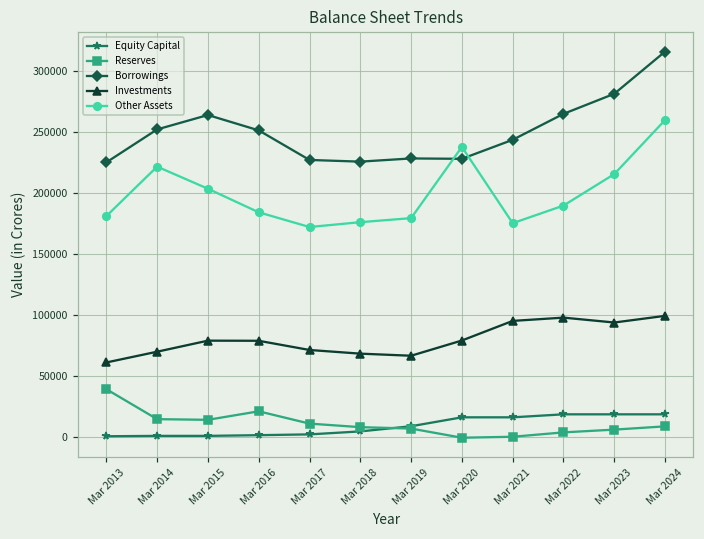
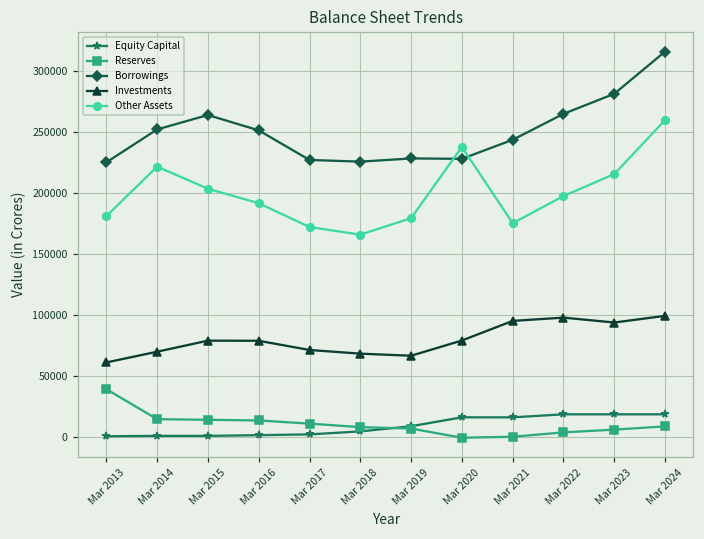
  {
    "Reserves": {
      "Mar 2013": 40000,
      "Mar 2014": 15000,
      "Mar 2015": 14000,
-     "Mar 2016": 21000,
+     "Mar 2016": 14000,
      "Mar 2017": 11000,
      "Mar 2018": 8000,
      "Mar 2020": 0,
      "Mar 2021": 1000,
      "Mar 2022": 4000,
      "Mar 2023": 6000,
      "Mar 2024": 9000
    },
    "Other Assets": {
      "Mar 2013": 181000,
      "Mar 2014": 222000,
      "Mar 2015": 204000,
-     "Mar 2016": 185000,
+     "Mar 2016": 192000,
      "Mar 2017": 172000,
-     "Mar 2018": 176000,
+     "Mar 2018": 166000,
      "Mar 2019": 180000,
      "Mar 2020": 238000,
      "Mar 2021": 176000,
-     "Mar 2022": 190000,
+     "Mar 2022": 198000,
      "Mar 2023": 216000,
      "Mar 2024": 260000
    }
  }
